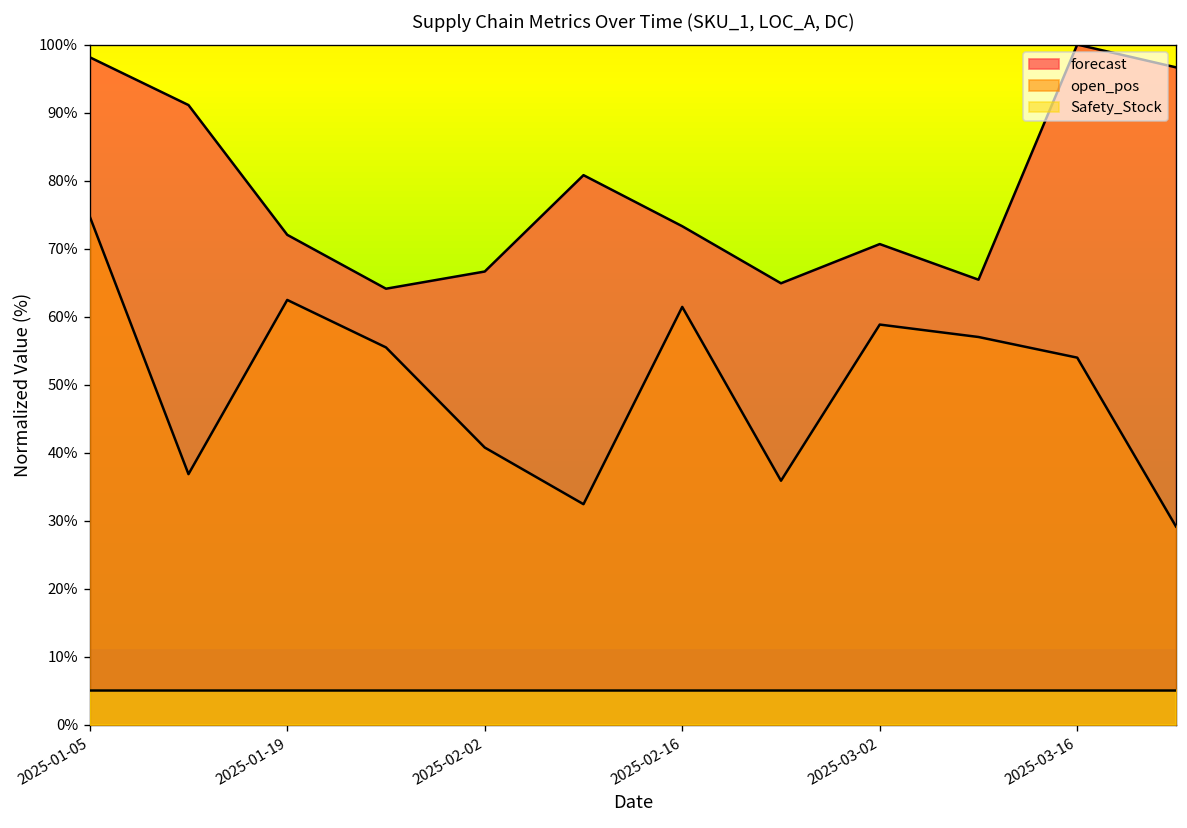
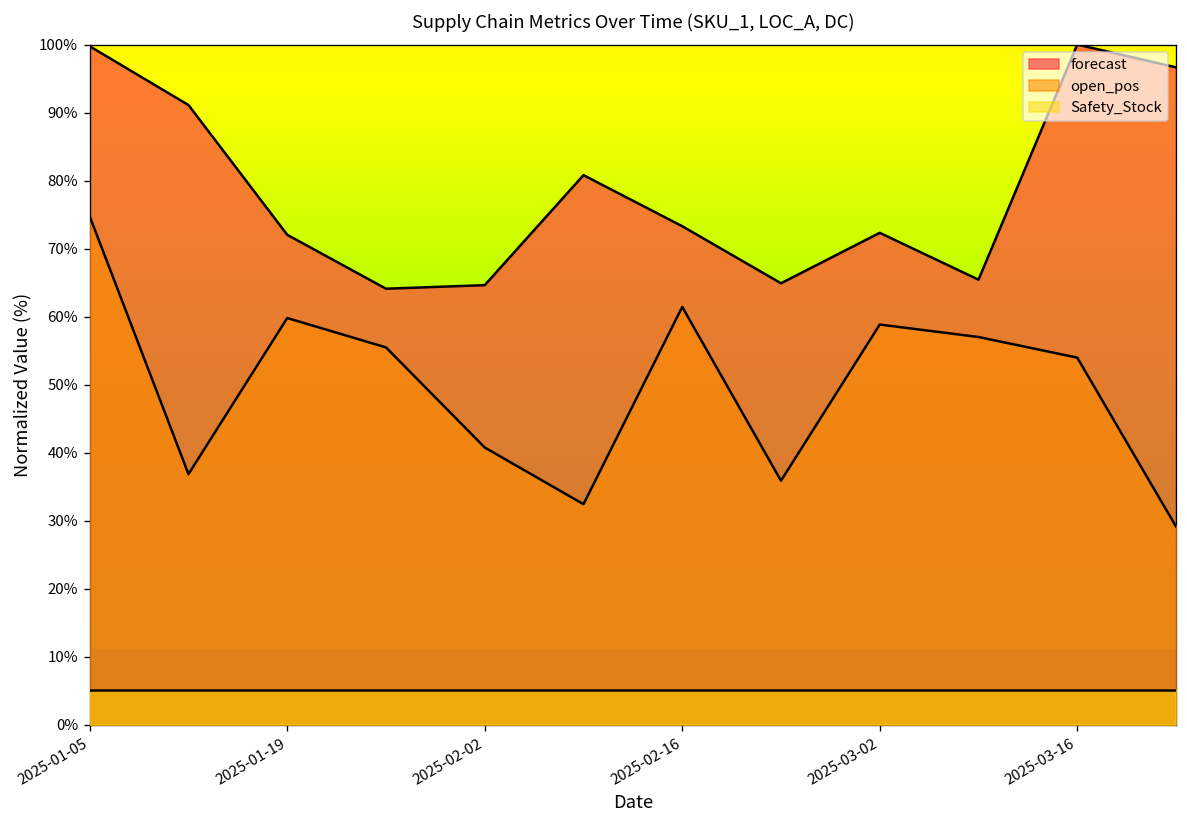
  {
    "forecast": {
-     "2025-01-05": "98%",
+     "2025-01-05": "100%",
      "2025-01-19": "72%",
-     "2025-02-02": "67%",
+     "2025-02-02": "65%",
      "2025-02-16": "73%",
-     "2025-03-02": "71%",
+     "2025-03-02": "72%",
      "2025-03-16": "100%"
    },
    "open_pos": {
      "2025-01-05": "75%",
-     "2025-01-19": "62%",
+     "2025-01-19": "60%",
      "2025-02-02": "41%",
      "2025-02-16": "61%",
      "2025-03-02": "59%",
      "2025-03-16": "54%"
    }
  }
